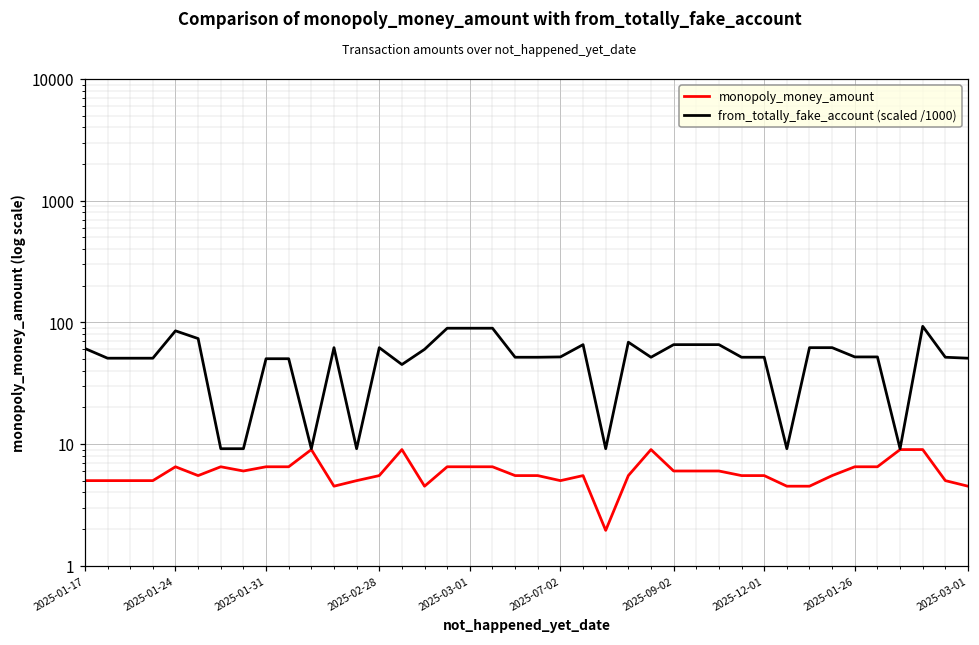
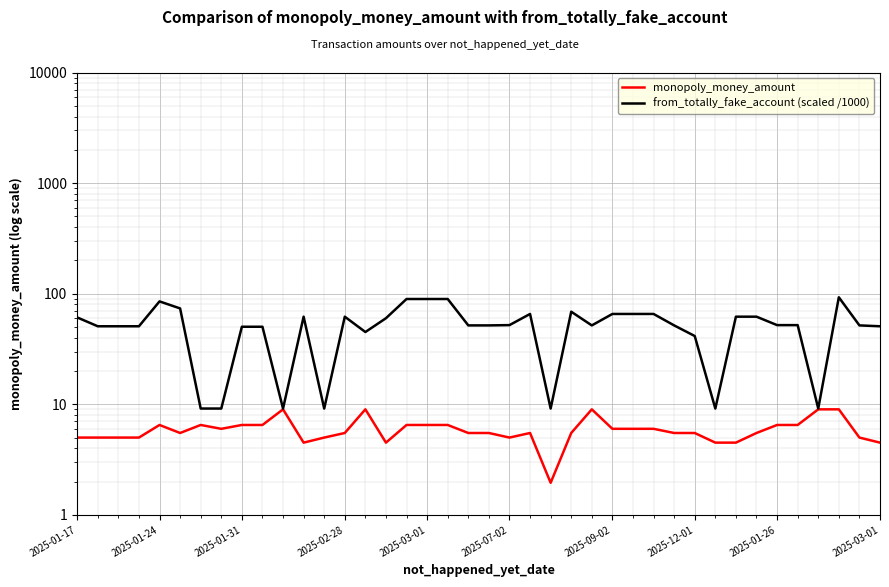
  {
    "monopoly_money_amount": {
      "2025-01-17": 5,
      "2025-12-01": 6
    },
    "from_totally_fake_account (scaled /1000)": {
      "2025-01-17": 60,
-     "2025-12-01": 50
+     "2025-12-01": 41
    }
  }
